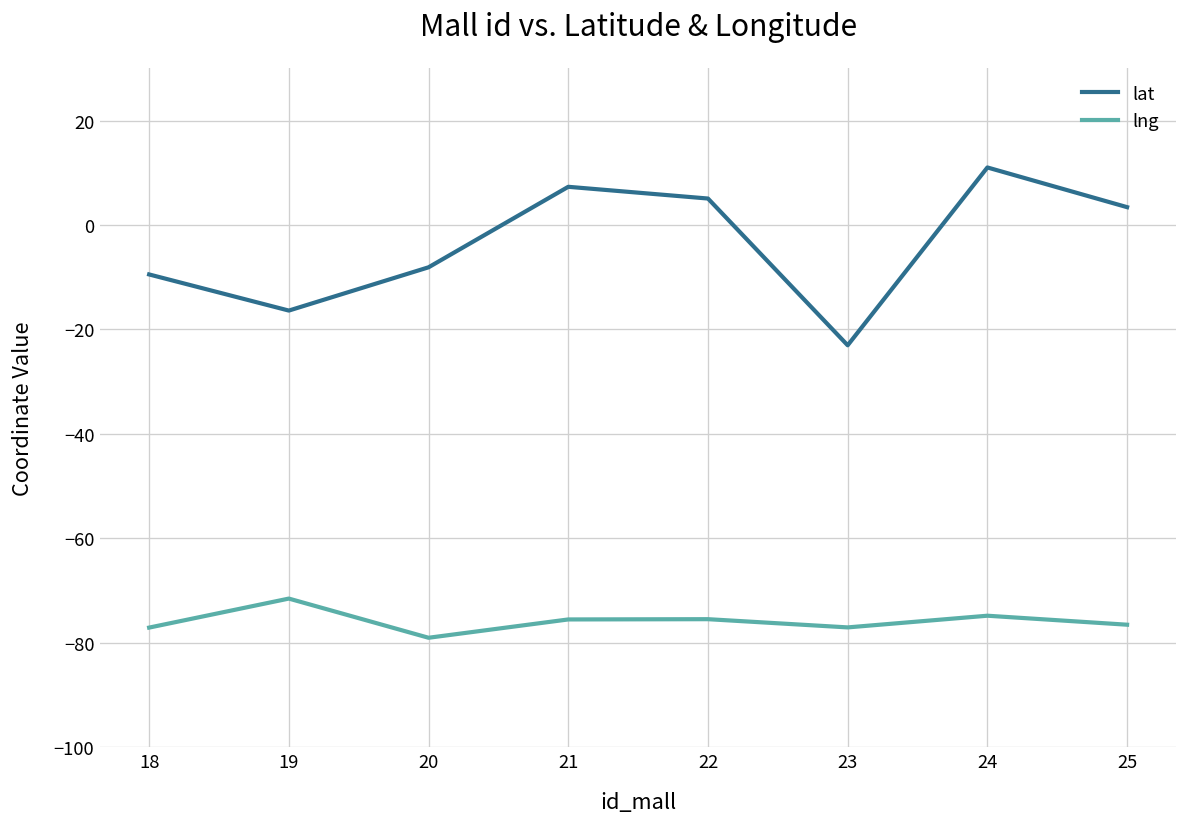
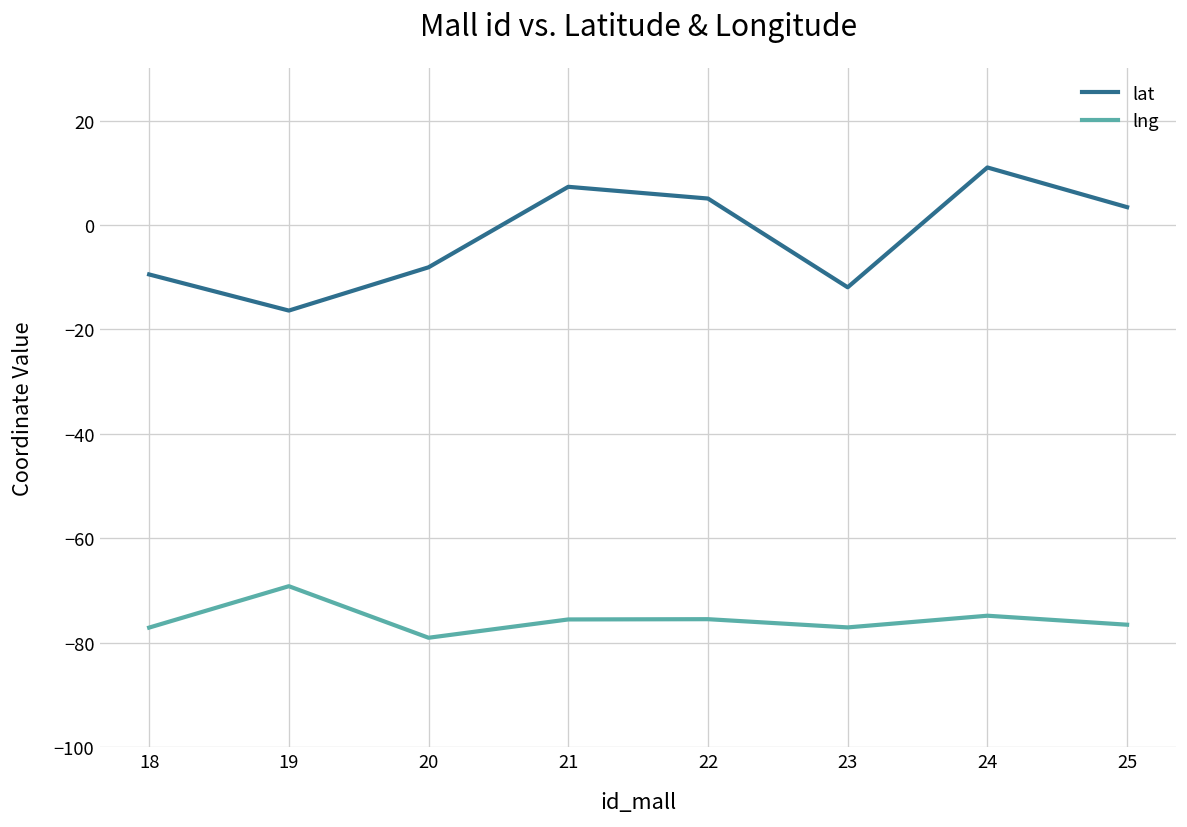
  {
    "lat": {
      "18": -9,
      "19": -16,
      "20": -8,
      "21": 7,
      "22": 5,
-     "23": -23,
+     "23": -12,
      "24": 11,
      "25": 3
    },
    "lng": {
      "18": -77,
-     "19": -72,
+     "19": -69,
      "20": -79,
      "21": -76,
      "22": -75,
      "23": -77,
      "24": -75,
      "25": -77
    }
  }
